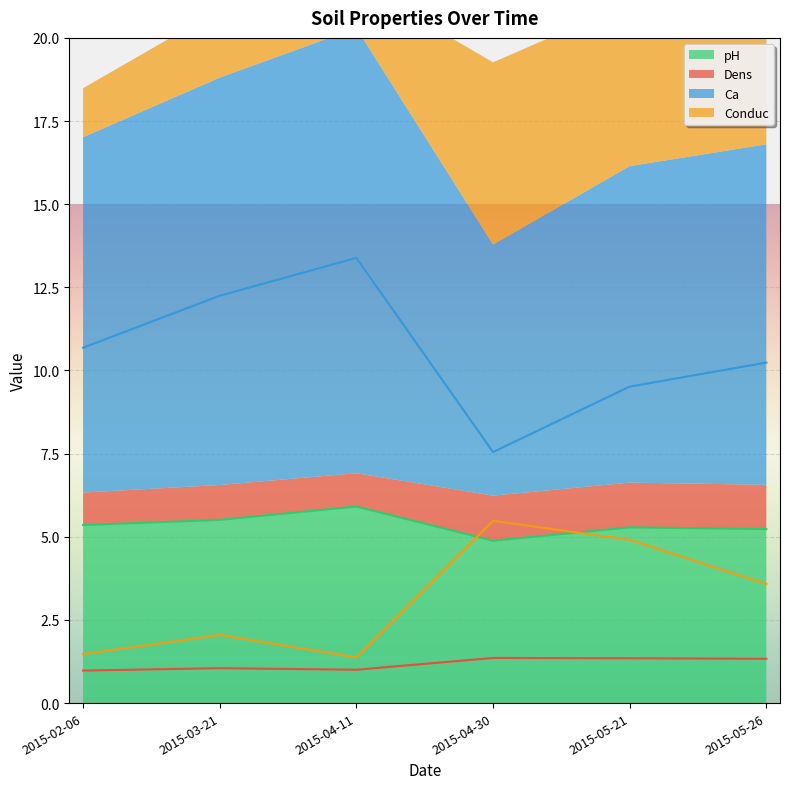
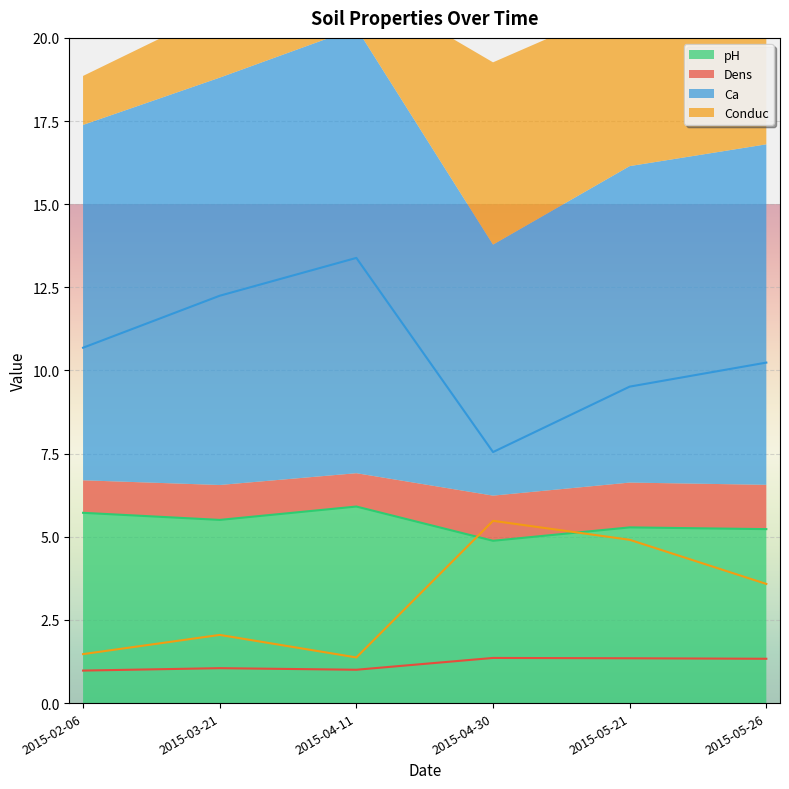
  {
    "pH": {
-     "2015-02-06": 5.4,
+     "2015-02-06": 5.7,
      "2015-03-21": 5.5,
      "2015-04-11": 5.9,
      "2015-04-30": 4.9,
      "2015-05-21": 5.3,
      "2015-05-26": 5.2
    }
  }
